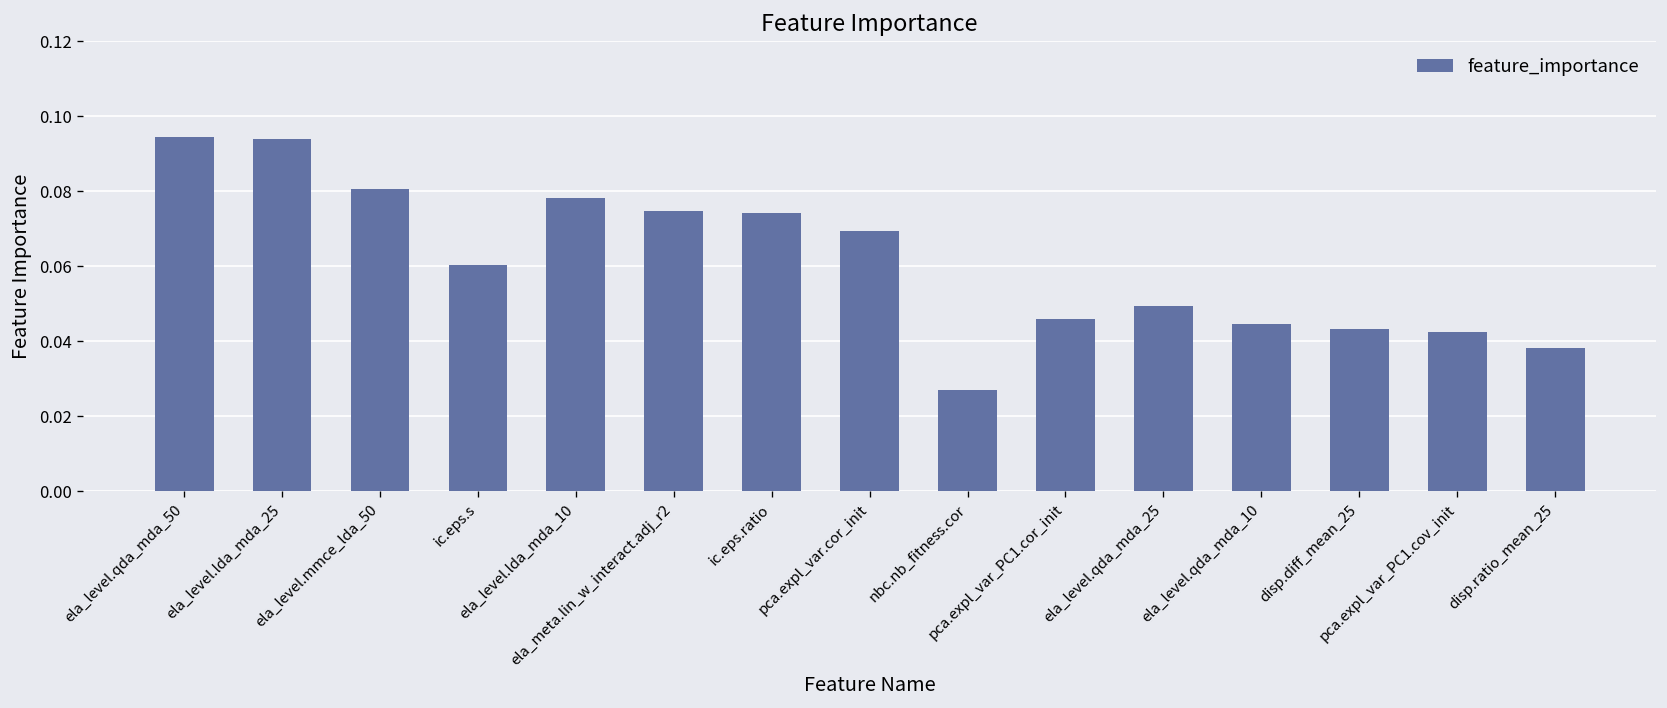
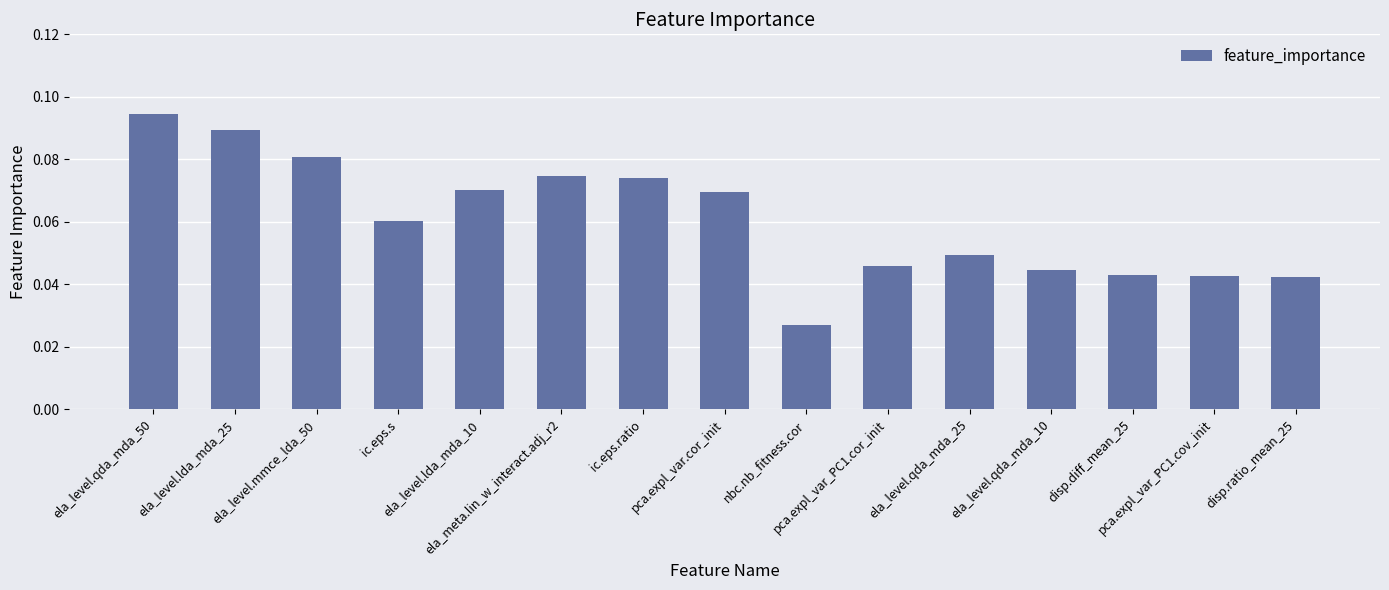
  {
    "ela_level.qda_mda_50": 0.095,
-   "ela_level.lda_mda_25": 0.094,
+   "ela_level.lda_mda_25": 0.089,
    "ela_level.mmce_lda_50": 0.081,
    "ic.eps.s": 0.060,
-   "ela_level.lda_mda_10": 0.078,
+   "ela_level.lda_mda_10": 0.070,
    "ela_meta.lin_w_interact.adj_r2": 0.075,
    "ic.eps.ratio": 0.074,
    "pca.expl_var.cor_init": 0.069,
    "nbc.nb_fitness.cor": 0.027,
    "pca.expl_var_PC1.cor_init": 0.046,
    "ela_level.qda_mda_25": 0.049,
    "ela_level.qda_mda_10": 0.045,
    "disp.diff_mean_25": 0.043,
    "pca.expl_var_PC1.cov_init": 0.043,
-   "disp.ratio_mean_25": 0.038
+   "disp.ratio_mean_25": 0.042
  }
